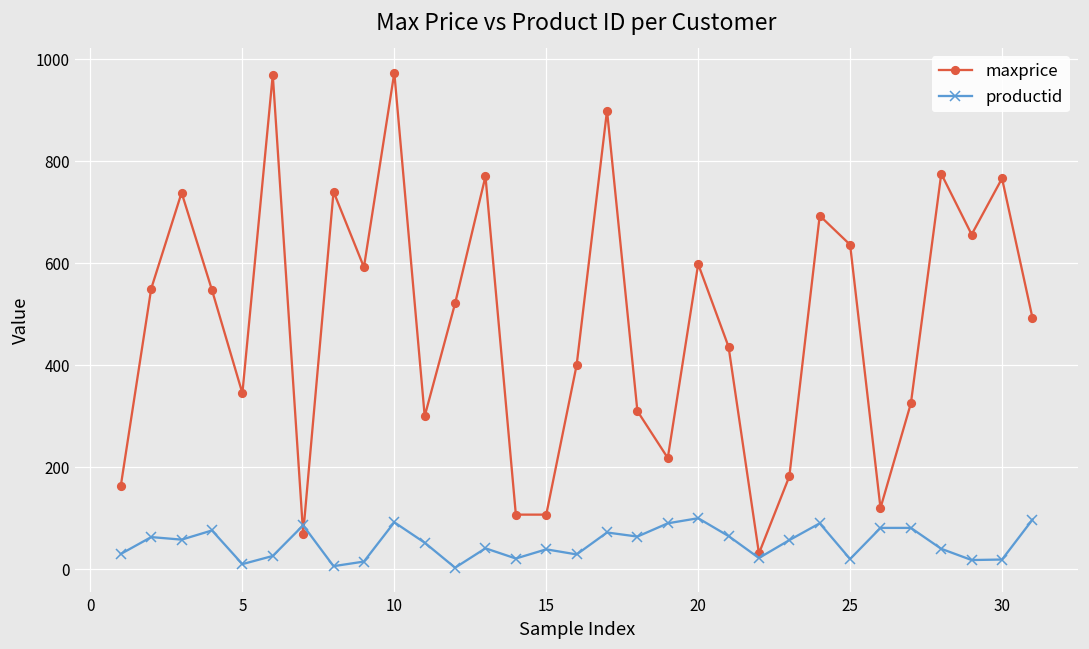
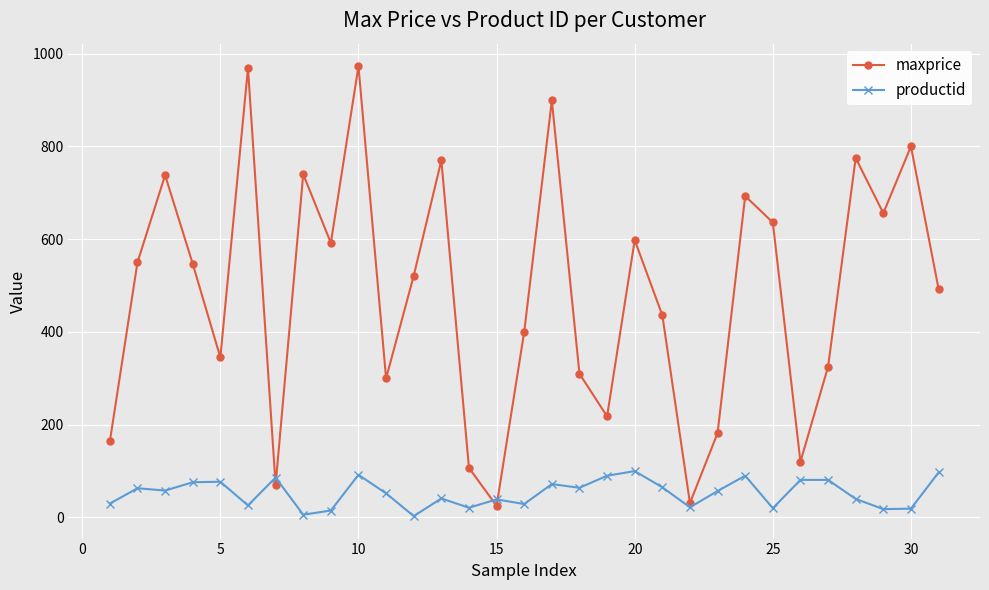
  {
    "maxprice": {
      "5": 350,
      "10": 970,
-     "15": 110,
+     "15": 30,
      "20": 600,
      "25": 640,
-     "30": 770
+     "30": 800
    },
    "productid": {
-     "5": 10,
+     "5": 80,
      "10": 90,
      "15": 40,
      "20": 100,
      "25": 20,
      "30": 20
    }
  }
